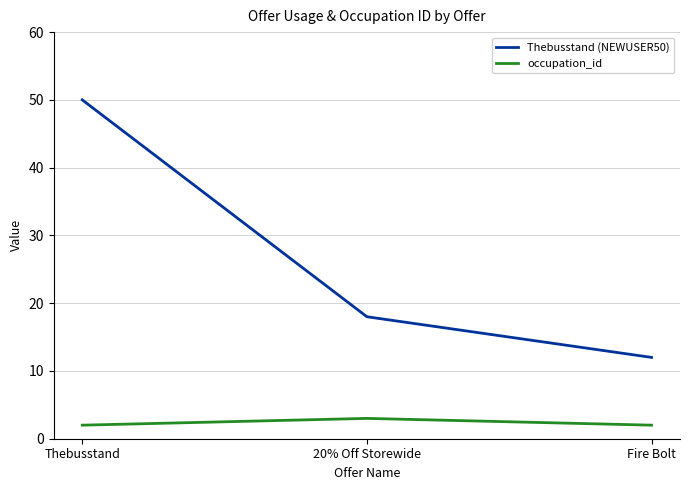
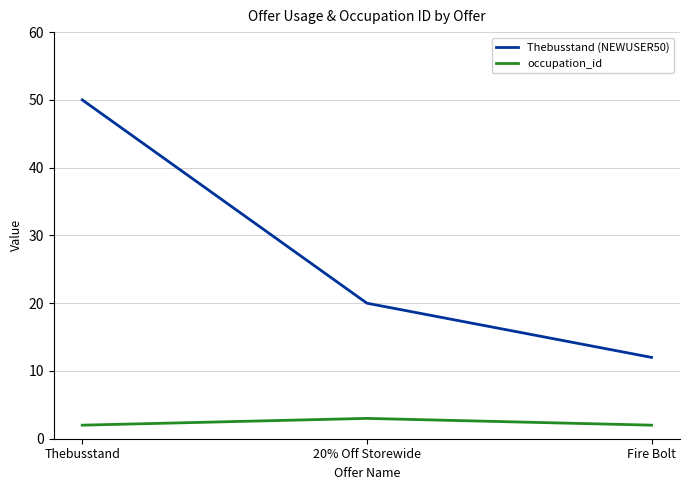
  {
    "Thebusstand (NEWUSER50)": {
      "Thebusstand": 50,
-     "20% Off Storewide": 18,
+     "20% Off Storewide": 20,
      "Fire Bolt": 12
    },
    "occupation_id": {
      "Thebusstand": 2,
      "20% Off Storewide": 3,
      "Fire Bolt": 2
    }
  }
